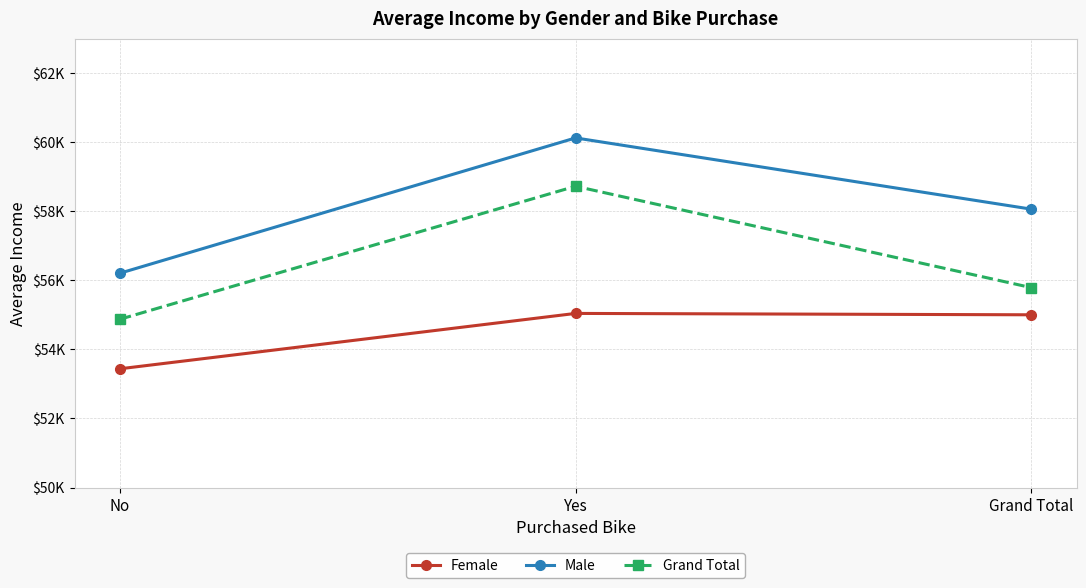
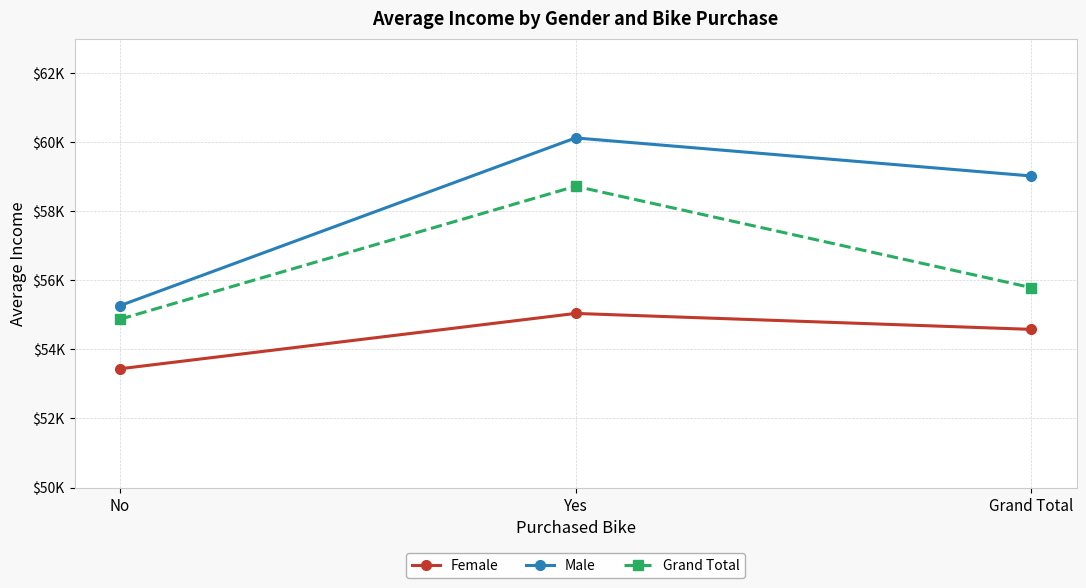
  {
    "Female": {
      "No": "$53400",
      "Yes": "$55000",
-     "Grand Total": "$55000"
+     "Grand Total": "$54600"
    },
    "Male": {
-     "No": "$56200",
+     "No": "$55300",
      "Yes": "$60100",
-     "Grand Total": "$58100"
+     "Grand Total": "$59000"
    },
    "Grand Total": {
      "No": "$54900",
      "Yes": "$58700",
      "Grand Total": "$55800"
    }
  }
